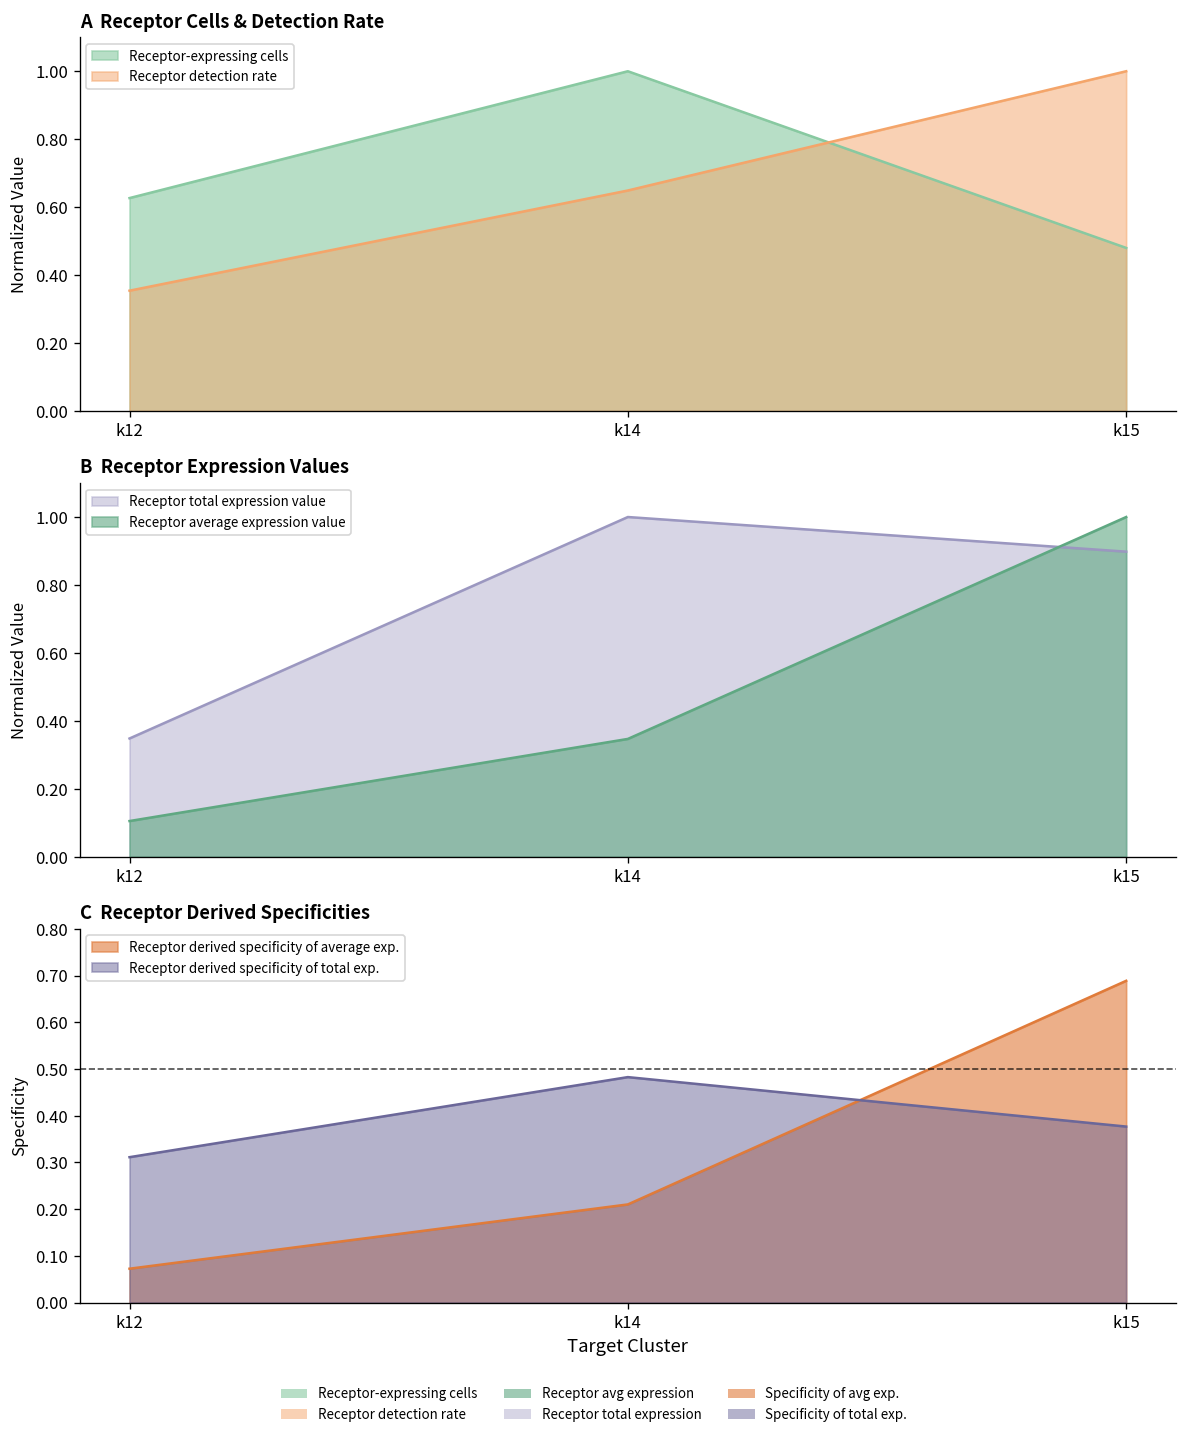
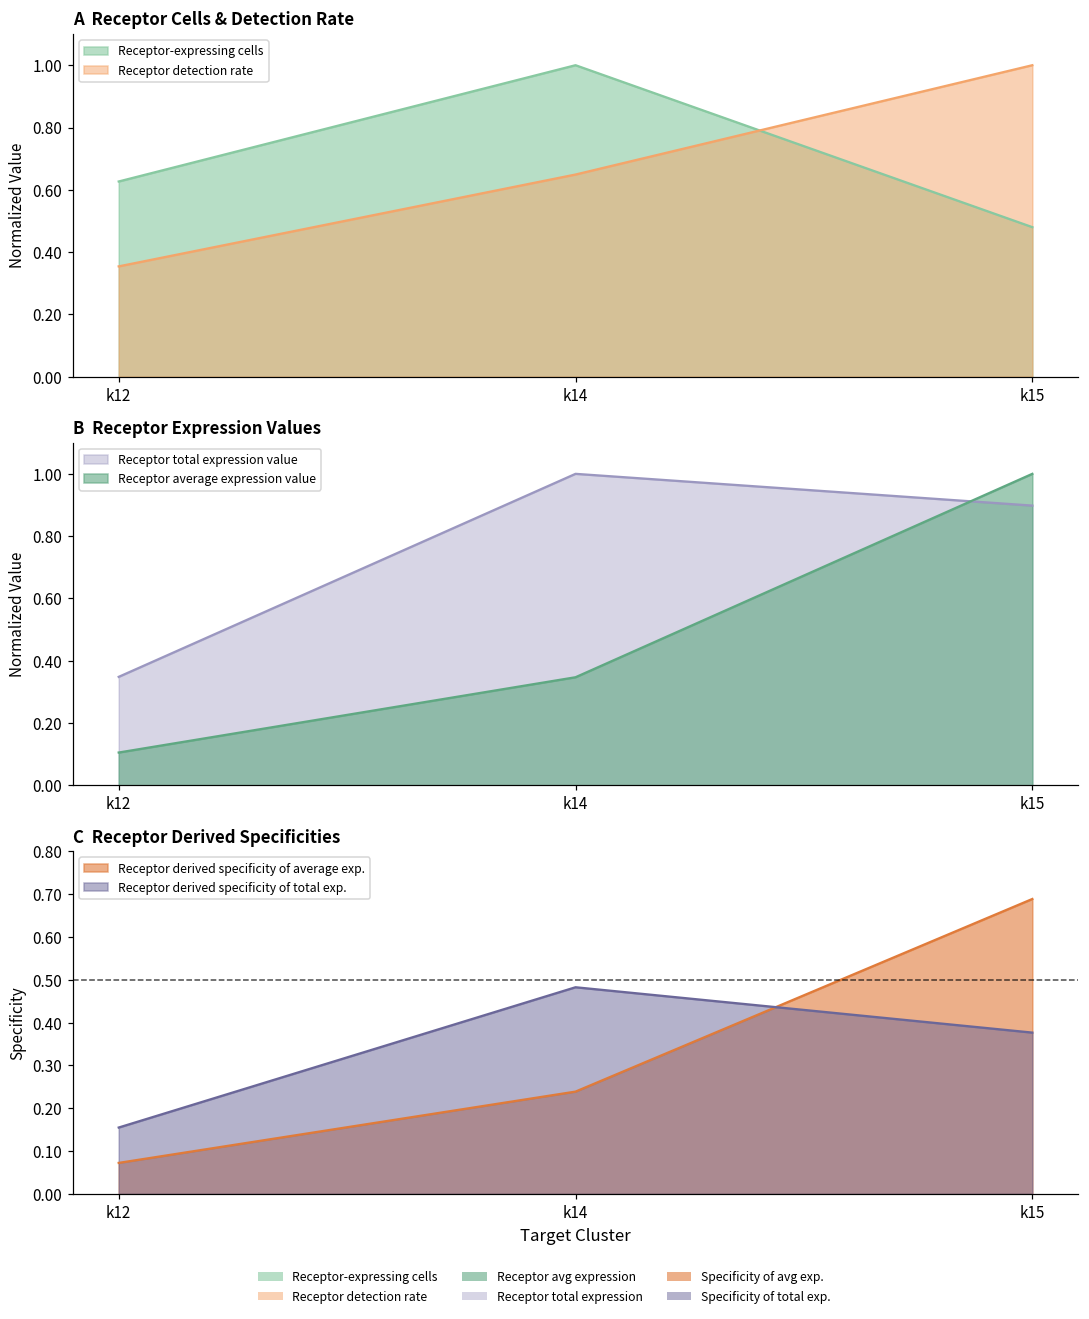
  {
    "A Receptor Cells & Detection Rate": {
      "Receptor-expressing cells": {
        "k12": 0.63,
        "k14": 1.00,
        "k15": 0.48
      },
      "Receptor detection rate": {
        "k12": 0.35,
        "k14": 0.65,
        "k15": 1.00
      }
    },
    "B Receptor Expression Values": {
      "Receptor total expression value": {
        "k12": 0.35,
        "k14": 1.00,
        "k15": 0.90
      },
      "Receptor average expression value": {
        "k12": 0.11,
        "k14": 0.35,
        "k15": 1.00
      }
    },
    "C Receptor Derived Specificities": {
      "Receptor derived specificity of average exp.": {
        "k12": 0.07,
-       "k14": 0.21,
+       "k14": 0.24,
        "k15": 0.69
      },
      "Receptor derived specificity of total exp.": {
-       "k12": 0.31,
+       "k12": 0.15,
        "k14": 0.48,
        "k15": 0.38
      }
    }
  }
